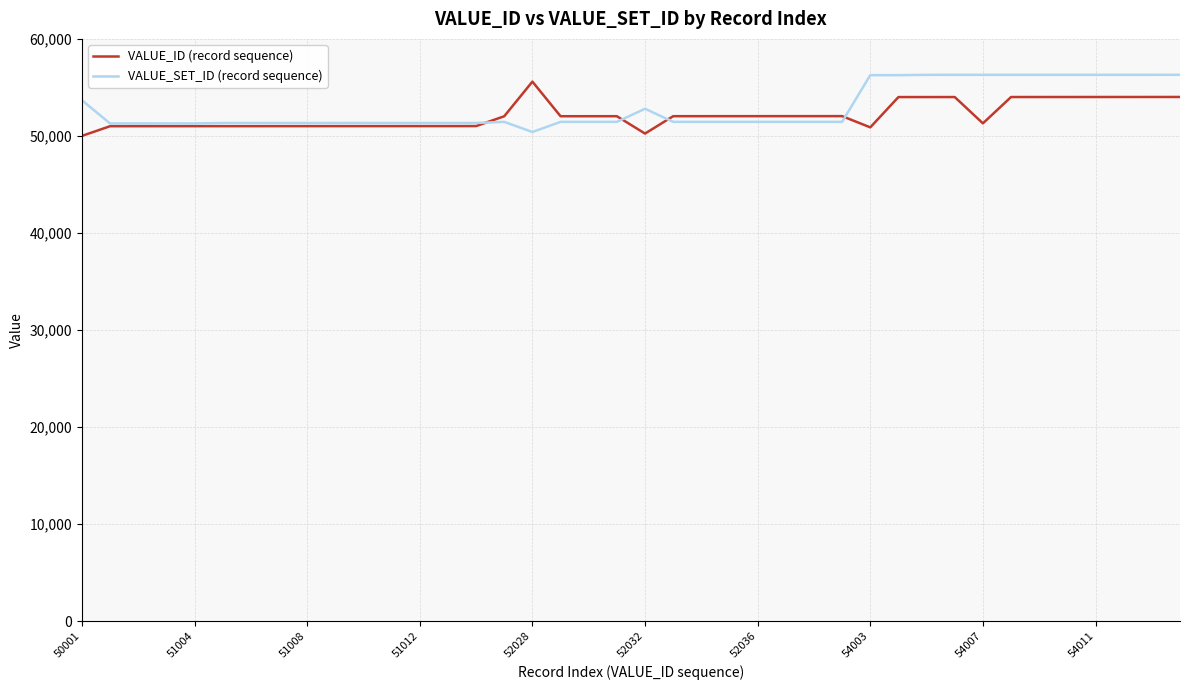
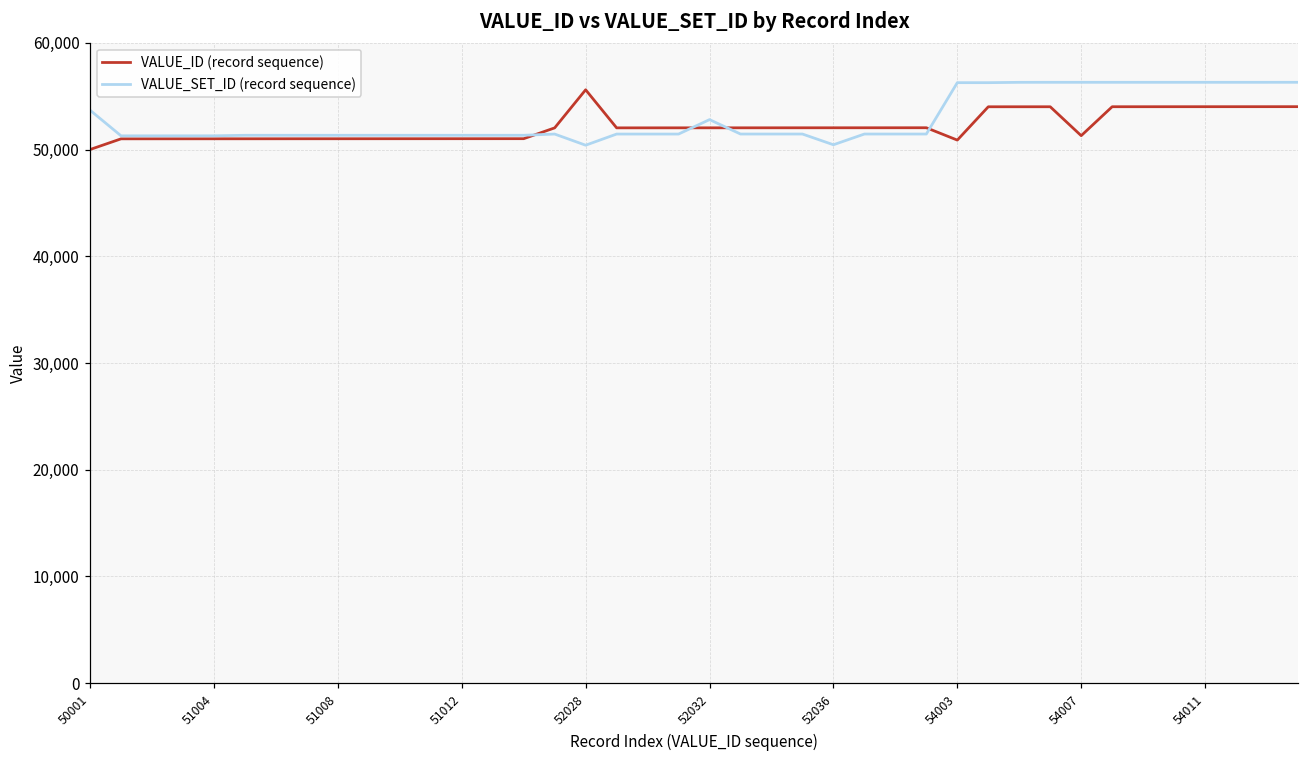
  {
    "VALUE_ID (record sequence)": {
      "50001": "50,000",
      "51004": "51,000",
      "51008": "51,000",
      "51012": "51,000",
      "52028": "56,000",
-     "52032": "50,000",
+     "52032": "52,000",
      "52036": "52,000",
      "54003": "51,000",
      "54007": "51,000",
      "54011": "54,000"
    },
    "VALUE_SET_ID (record sequence)": {
      "50001": "54,000",
      "51004": "51,000",
      "51008": "51,000",
      "51012": "51,000",
      "52028": "50,000",
      "52032": "53,000",
-     "52036": "51,000",
+     "52036": "50,000",
      "54003": "56,000",
      "54007": "56,000",
      "54011": "56,000"
    }
  }
